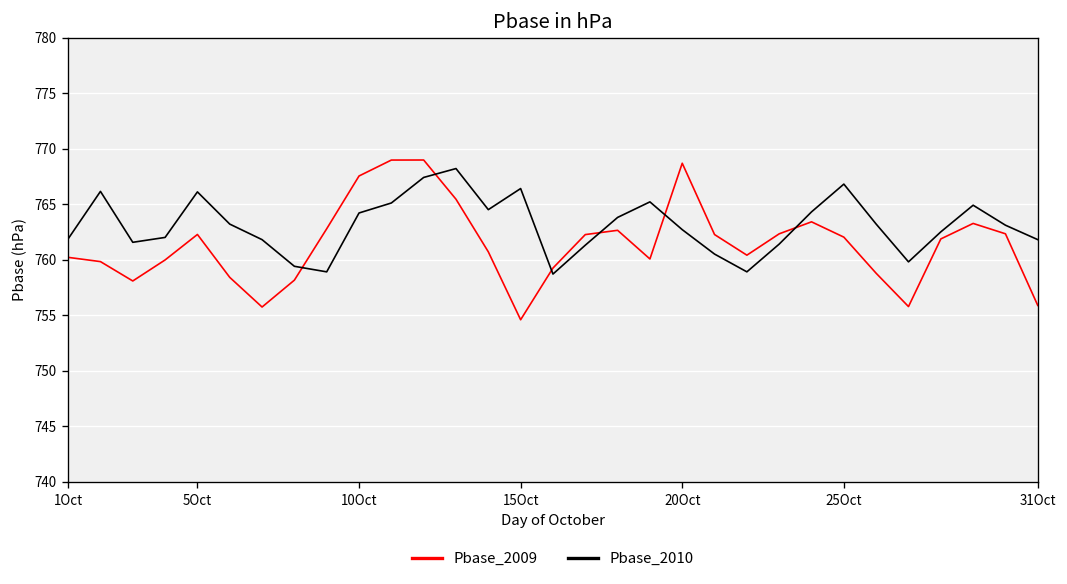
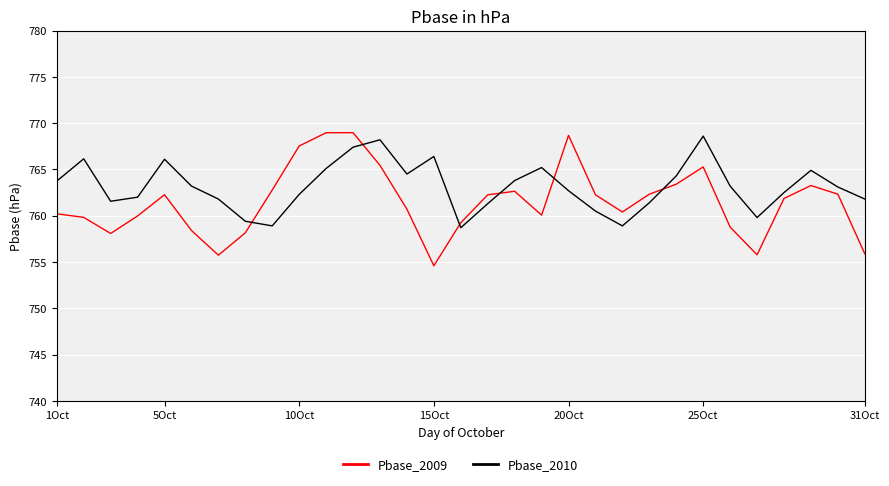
  {
    "Pbase_2009": {
      "1Oct": 760,
      "5Oct": 762,
      "10Oct": 768,
      "15Oct": 755,
      "20Oct": 769,
-     "25Oct": 762,
+     "25Oct": 765,
      "31Oct": 756
    },
    "Pbase_2010": {
-     "1Oct": 762,
+     "1Oct": 764,
      "5Oct": 766,
-     "10Oct": 764,
+     "10Oct": 762,
      "15Oct": 766,
      "20Oct": 763,
-     "25Oct": 767,
+     "25Oct": 769,
      "31Oct": 762
    }
  }
